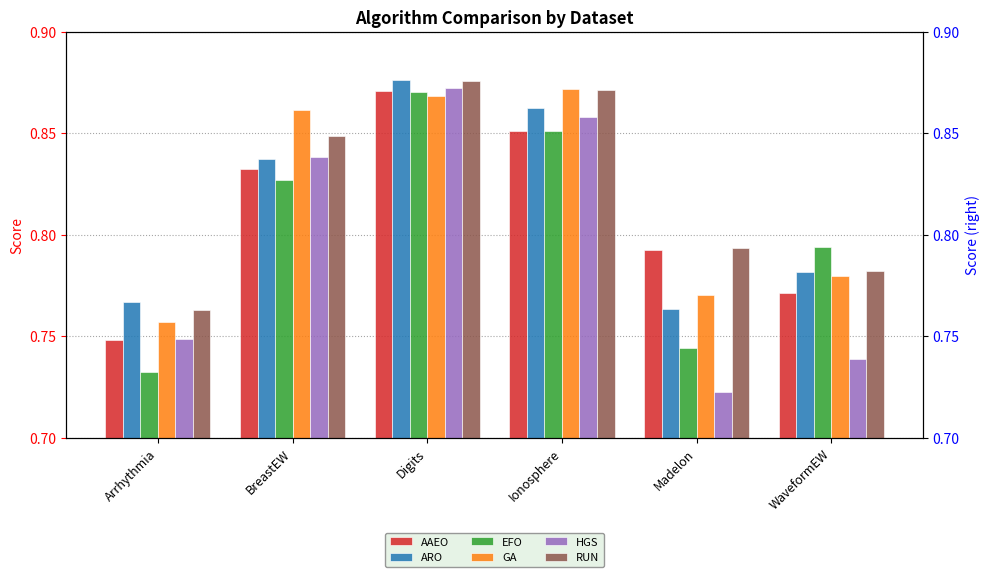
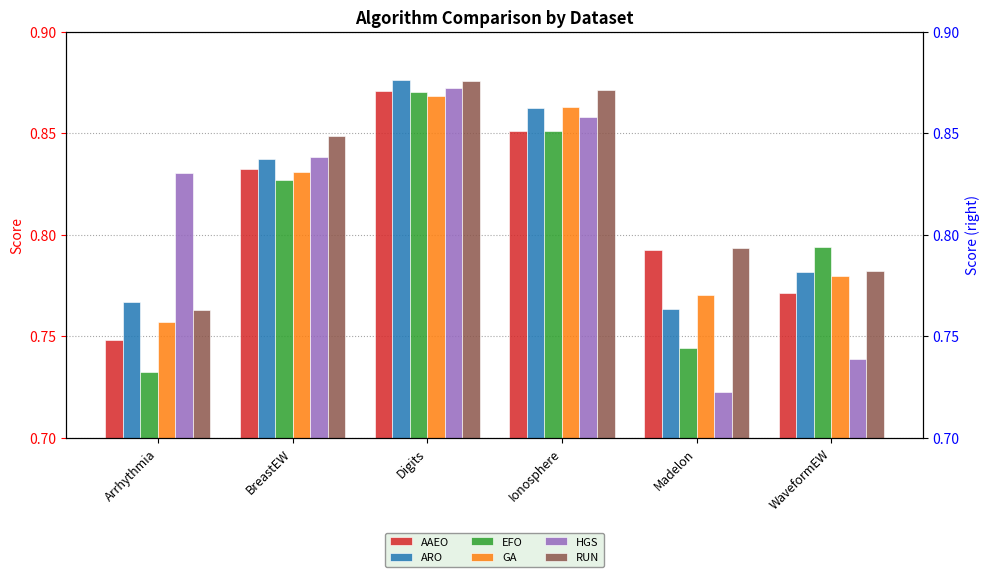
  {
    "AAEO": {
      "Arrhythmia": 0.748,
      "BreastEW": 0.832,
      "Digits": 0.871,
      "Ionosphere": 0.851,
      "Madelon": 0.793,
      "WaveformEW": 0.771
    },
    "ARO": {
      "Arrhythmia": 0.767,
      "BreastEW": 0.837,
      "Digits": 0.876,
      "Ionosphere": 0.863,
      "Madelon": 0.764,
      "WaveformEW": 0.781
    },
    "EFO": {
      "Arrhythmia": 0.732,
      "BreastEW": 0.827,
      "Digits": 0.870,
      "Ionosphere": 0.851,
      "Madelon": 0.744,
      "WaveformEW": 0.794
    },
    "GA": {
      "Arrhythmia": 0.757,
-     "BreastEW": 0.861,
+     "BreastEW": 0.831,
      "Digits": 0.868,
-     "Ionosphere": 0.872,
+     "Ionosphere": 0.863,
      "Madelon": 0.770,
      "WaveformEW": 0.780
    },
    "HGS": {
-     "Arrhythmia": 0.749,
+     "Arrhythmia": 0.830,
      "BreastEW": 0.838,
      "Digits": 0.872,
      "Ionosphere": 0.858,
      "Madelon": 0.723,
      "WaveformEW": 0.739
    },
    "RUN": {
      "Arrhythmia": 0.763,
      "BreastEW": 0.848,
      "Digits": 0.876,
      "Ionosphere": 0.871,
      "Madelon": 0.793,
      "WaveformEW": 0.782
    }
  }
